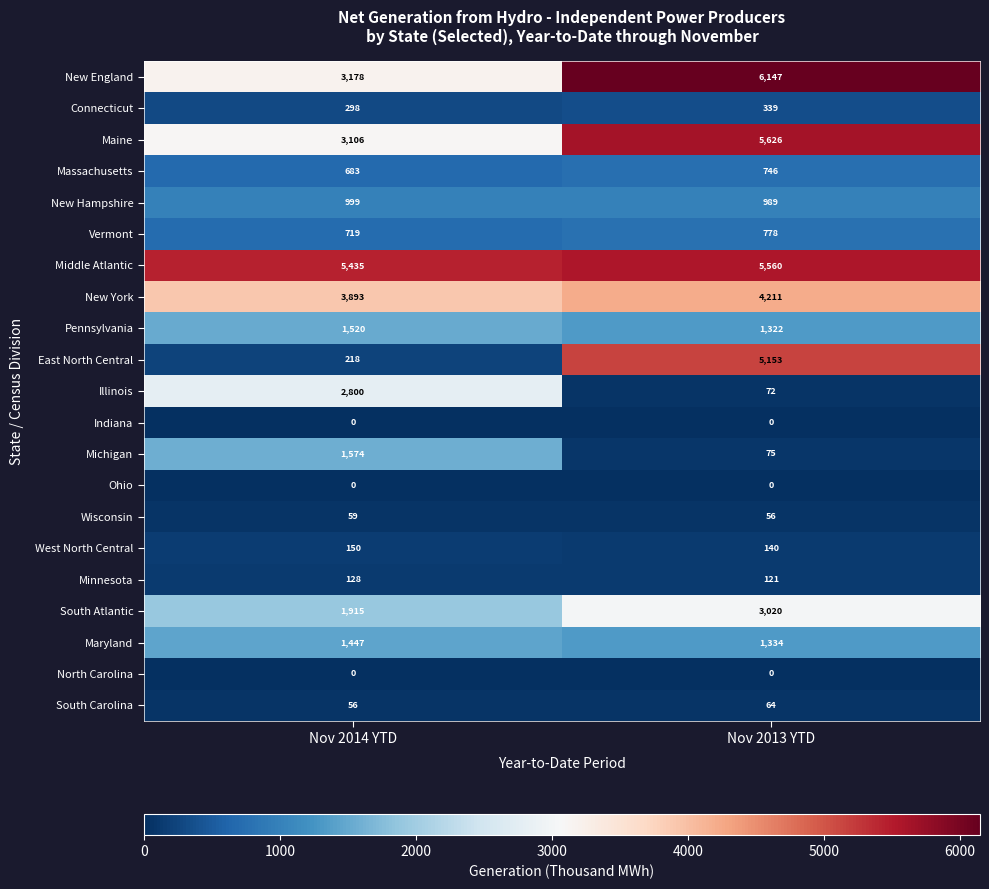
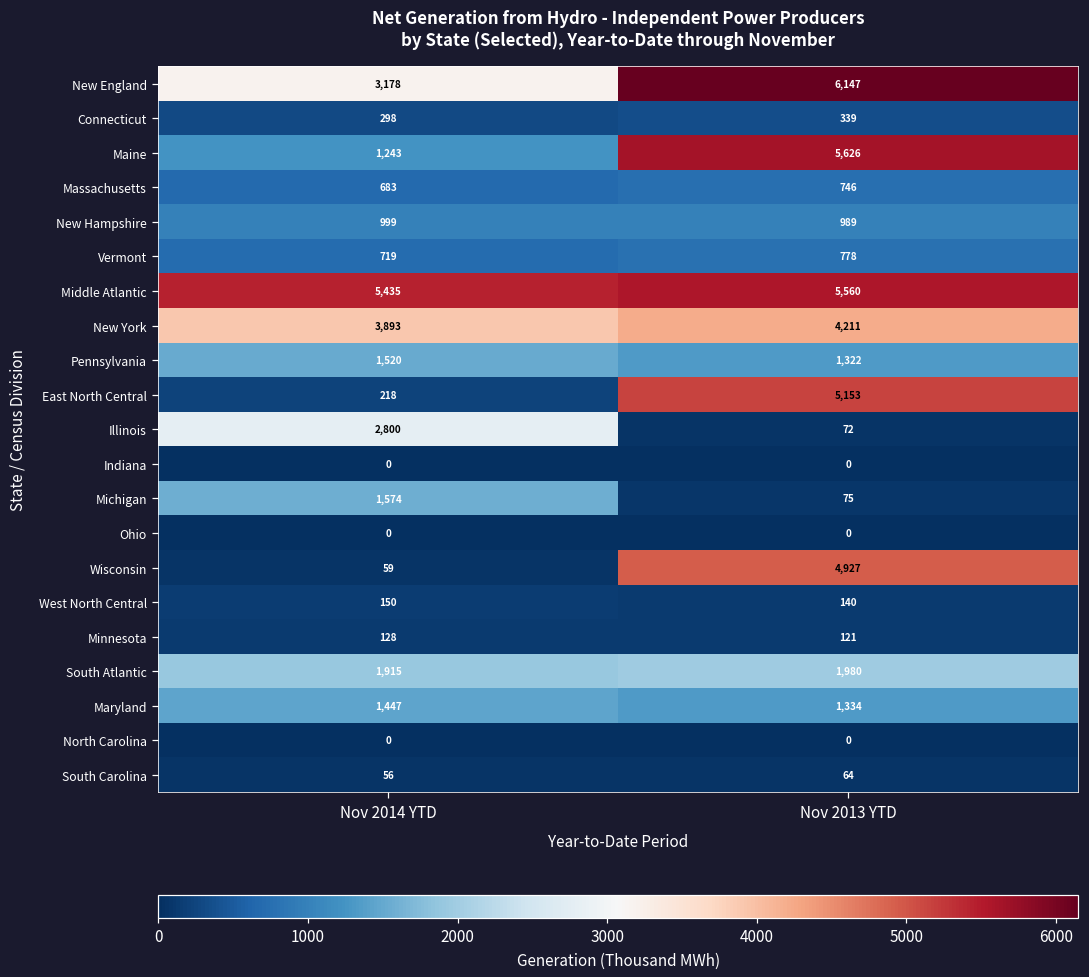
  {
    "New England": {
      "Nov 2014 YTD": "3,178",
      "Nov 2013 YTD": "6,147"
    },
    "Connecticut": {
      "Nov 2014 YTD": "298",
      "Nov 2013 YTD": "339"
    },
    "Maine": {
-     "Nov 2014 YTD": "3,106",
+     "Nov 2014 YTD": "1,243",
      "Nov 2013 YTD": "5,626"
    },
    "Massachusetts": {
      "Nov 2014 YTD": "683",
      "Nov 2013 YTD": "746"
    },
    "New Hampshire": {
      "Nov 2014 YTD": "999",
      "Nov 2013 YTD": "989"
    },
    "Vermont": {
      "Nov 2014 YTD": "719",
      "Nov 2013 YTD": "778"
    },
    "Middle Atlantic": {
      "Nov 2014 YTD": "5,435",
      "Nov 2013 YTD": "5,560"
    },
    "New York": {
      "Nov 2014 YTD": "3,893",
      "Nov 2013 YTD": "4,211"
    },
    "Pennsylvania": {
      "Nov 2014 YTD": "1,520",
      "Nov 2013 YTD": "1,322"
    },
    "East North Central": {
      "Nov 2014 YTD": "218",
      "Nov 2013 YTD": "5,153"
    },
    "Illinois": {
      "Nov 2014 YTD": "2,800",
      "Nov 2013 YTD": "72"
    },
    "Indiana": {
      "Nov 2014 YTD": "0",
      "Nov 2013 YTD": "0"
    },
    "Michigan": {
      "Nov 2014 YTD": "1,574",
      "Nov 2013 YTD": "75"
    },
    "Ohio": {
      "Nov 2014 YTD": "0",
      "Nov 2013 YTD": "0"
    },
    "Wisconsin": {
      "Nov 2014 YTD": "59",
-     "Nov 2013 YTD": "56"
+     "Nov 2013 YTD": "4,927"
    },
    "West North Central": {
      "Nov 2014 YTD": "150",
      "Nov 2013 YTD": "140"
    },
    "Minnesota": {
      "Nov 2014 YTD": "128",
      "Nov 2013 YTD": "121"
    },
    "South Atlantic": {
      "Nov 2014 YTD": "1,915",
-     "Nov 2013 YTD": "3,020"
+     "Nov 2013 YTD": "1,980"
    },
    "Maryland": {
      "Nov 2014 YTD": "1,447",
      "Nov 2013 YTD": "1,334"
    },
    "North Carolina": {
      "Nov 2014 YTD": "0",
      "Nov 2013 YTD": "0"
    },
    "South Carolina": {
      "Nov 2014 YTD": "56",
      "Nov 2013 YTD": "64"
    }
  }
